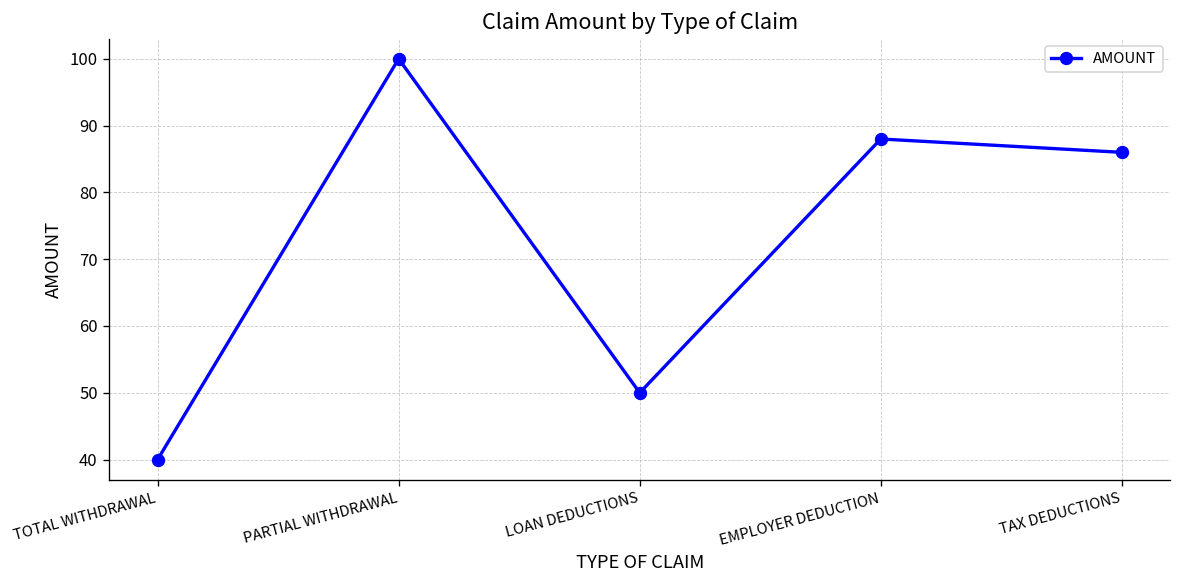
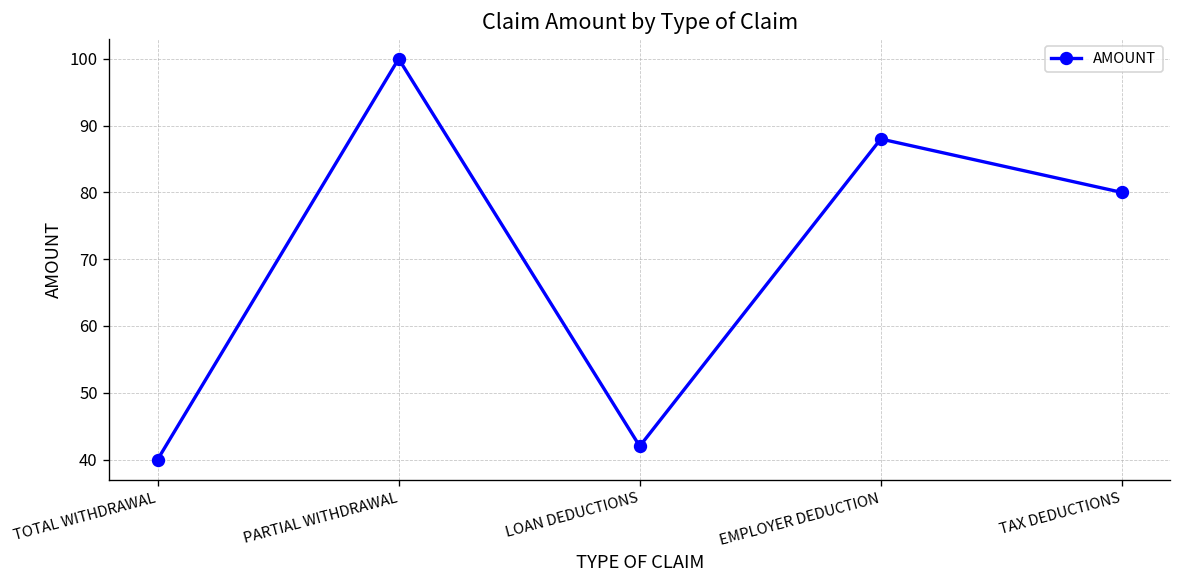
  {
    "TOTAL WITHDRAWAL": 40,
    "PARTIAL WITHDRAWAL": 100,
-   "LOAN DEDUCTIONS": 50,
+   "LOAN DEDUCTIONS": 42,
    "EMPLOYER DEDUCTION": 88,
-   "TAX DEDUCTIONS": 86
+   "TAX DEDUCTIONS": 80
  }
